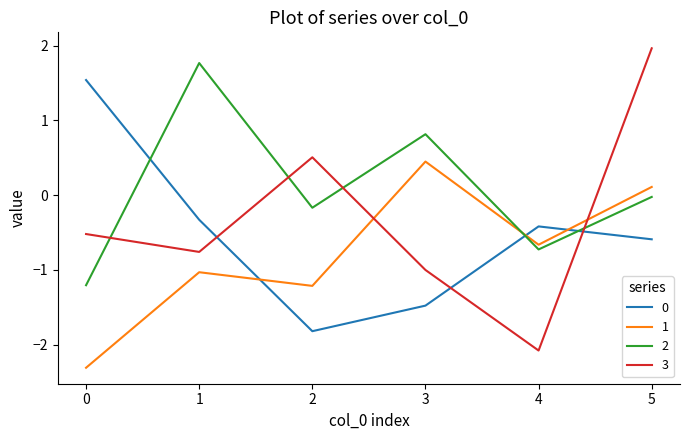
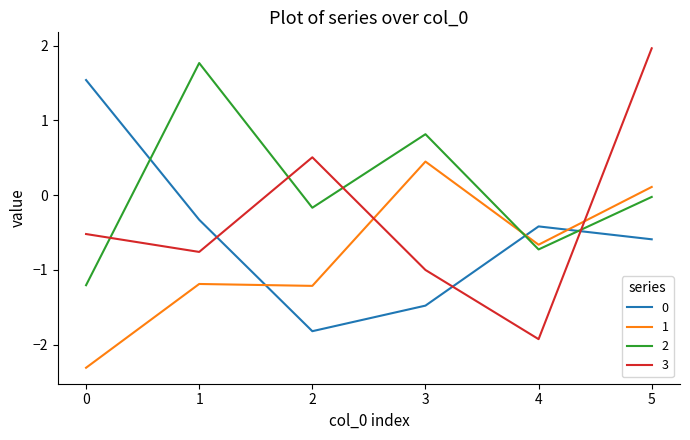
  {
    "0": {
      "0": 1.5,
      "1": -0.3,
      "2": -1.8,
      "3": -1.5,
      "4": -0.4,
      "5": -0.6
    },
    "1": {
      "0": -2.3,
-     "1": -1.0,
+     "1": -1.2,
      "2": -1.2,
      "3": 0.4,
      "4": -0.7,
      "5": 0.1
    },
    "2": {
      "0": -1.2,
      "1": 1.8,
      "2": -0.2,
      "3": 0.8,
      "4": -0.7,
      "5": 0.0
    },
    "3": {
      "0": -0.5,
      "1": -0.8,
      "2": 0.5,
      "3": -1.0,
-     "4": -2.1,
+     "4": -1.9,
      "5": 2.0
    }
  }
